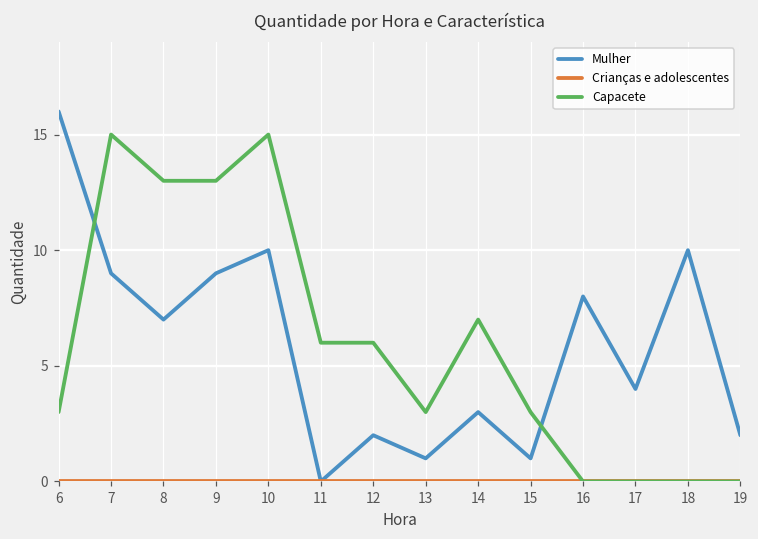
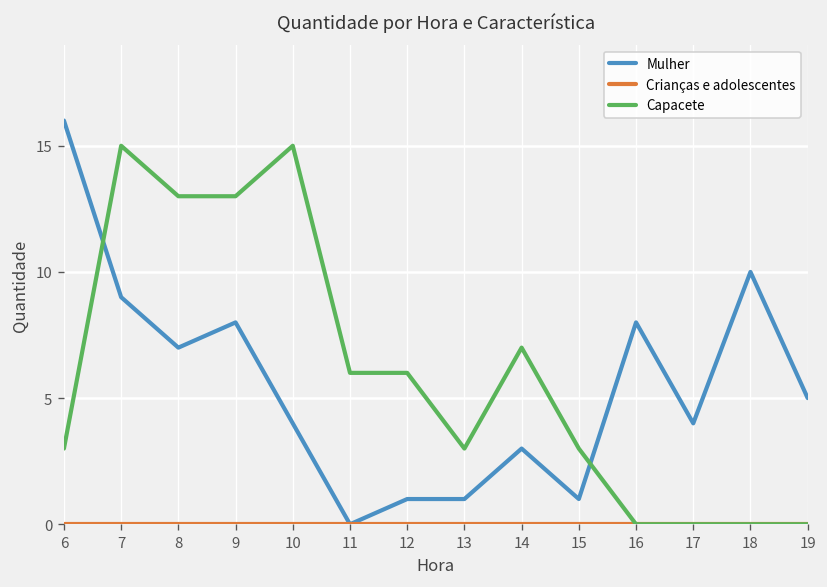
  {
    "Mulher": {
      "6": 16,
      "7": 9,
      "8": 7,
-     "9": 9,
-     "10": 10,
-     "12": 2,
+     "9": 8,
+     "10": 4,
+     "12": 1,
      "13": 1,
      "14": 3,
      "15": 1,
      "16": 8,
      "17": 4,
      "18": 10,
-     "19": 2
+     "19": 5
    },
    "Crianças e adolescentes": {
      "6": 0,
      "7": 0,
      "8": 0,
      "9": 0,
      "10": 0,
      "12": 0,
      "13": 0,
      "14": 0,
      "15": 0
    },
    "Capacete": {
      "6": 3,
      "7": 15,
      "8": 13,
      "9": 13,
      "10": 15,
      "11": 6,
      "12": 6,
      "13": 3,
      "14": 7,
      "15": 3
    }
  }
